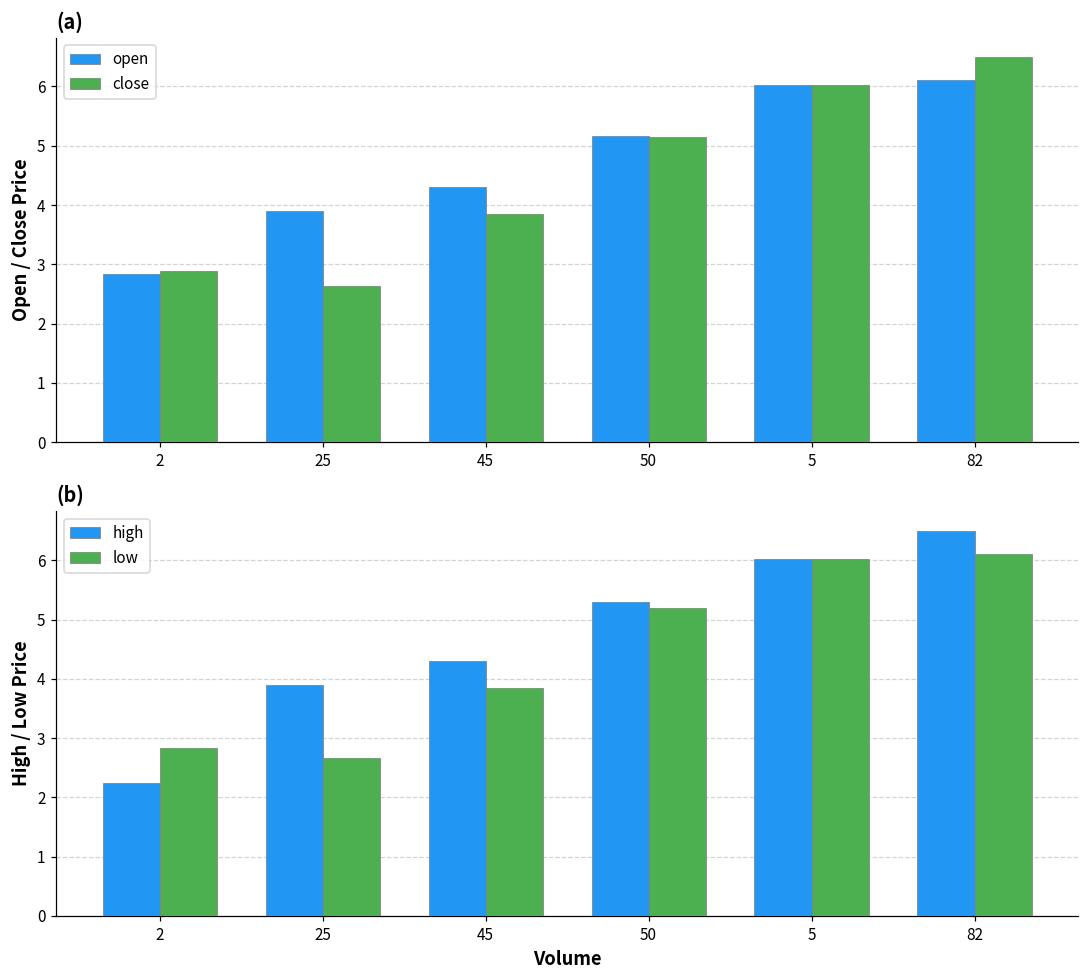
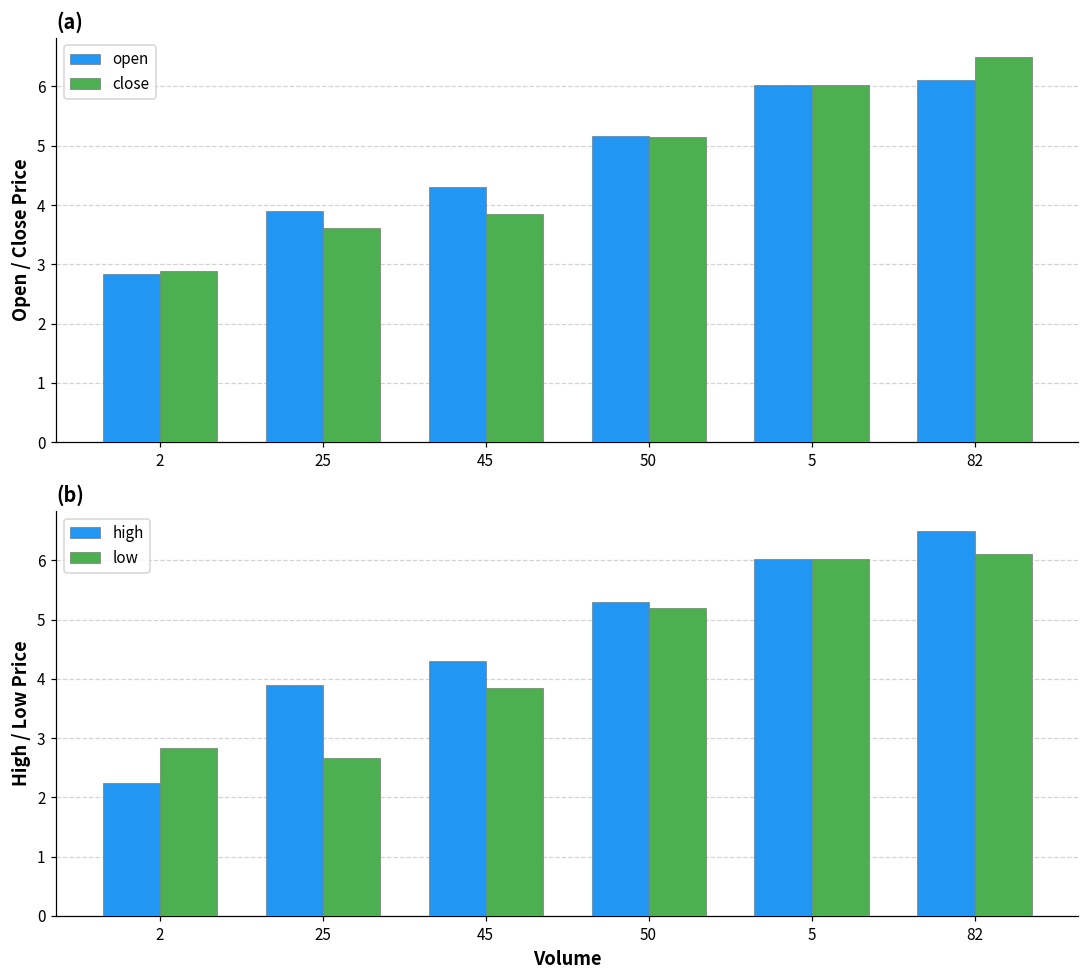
  {
    "(a)": {
      "open": {
        "2": 2.8,
        "25": 3.9,
        "45": 4.3,
        "50": 5.2,
        "5": 6.0,
        "82": 6.1
      },
      "close": {
        "2": 2.9,
-       "25": 2.6,
+       "25": 3.6,
        "45": 3.9,
        "50": 5.1,
        "5": 6.0,
        "82": 6.5
      }
    },
    "(b)": {
      "high": {
        "2": 2.2,
        "25": 3.9,
        "45": 4.3,
        "50": 5.3,
        "5": 6.0,
        "82": 6.5
      },
      "low": {
        "2": 2.8,
        "25": 2.7,
        "45": 3.9,
        "50": 5.2,
        "5": 6.0,
        "82": 6.1
      }
    }
  }
